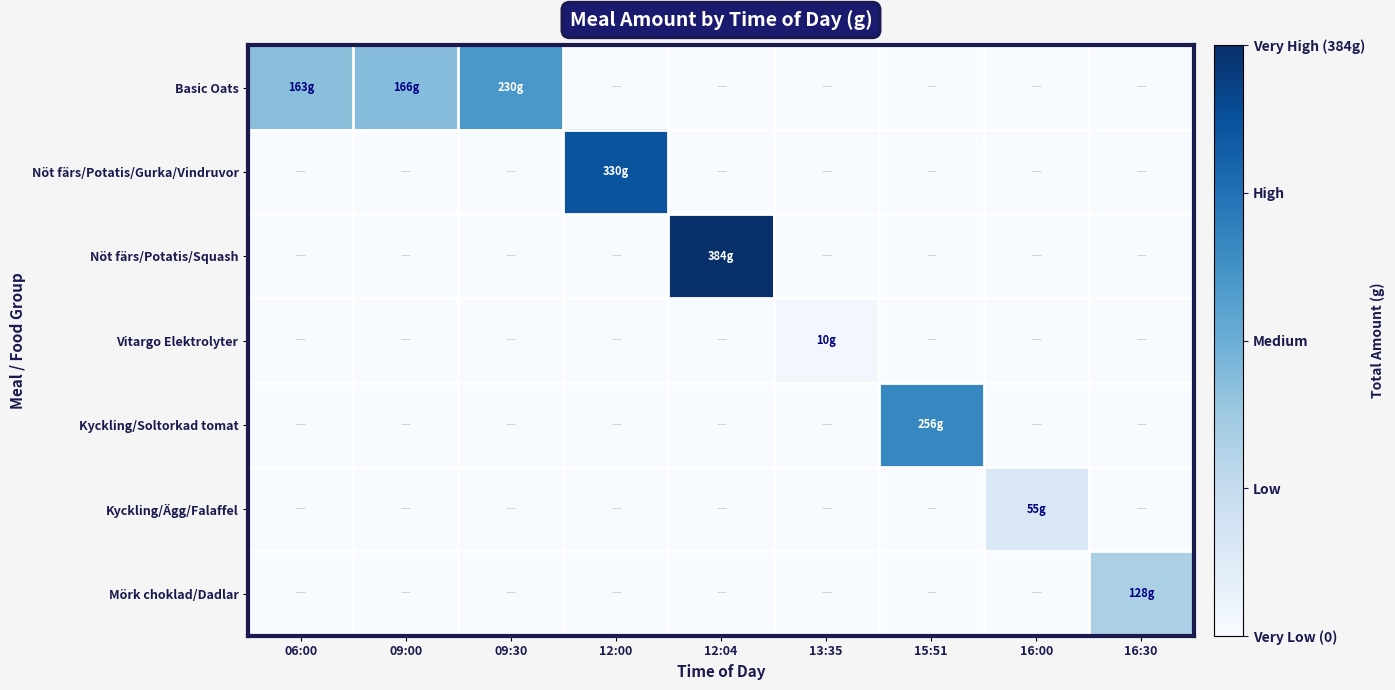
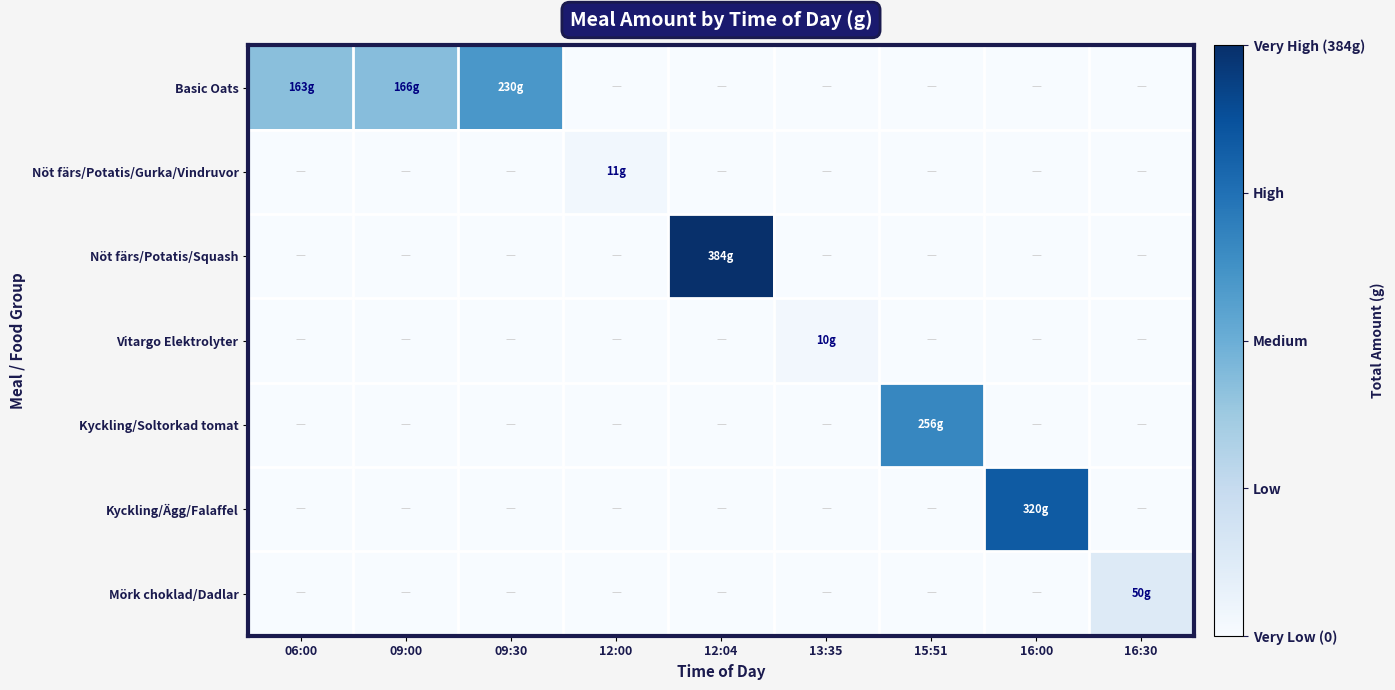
  {
    "Basic Oats": {
      "06:00": "163g",
      "09:00": "166g",
      "09:30": "230g"
    },
    "Nöt färs/Potatis/Gurka/Vindruvor": {
-     "12:00": "330g"
+     "12:00": "11g"
    },
    "Nöt färs/Potatis/Squash": {
      "12:04": "384g"
    },
    "Vitargo Elektrolyter": {
      "13:35": "10g"
    },
    "Kyckling/Soltorkad tomat": {
      "15:51": "256g"
    },
    "Kyckling/Ägg/Falaffel": {
-     "16:00": "55g"
+     "16:00": "320g"
    },
    "Mörk choklad/Dadlar": {
-     "16:30": "128g"
+     "16:30": "50g"
    }
  }
